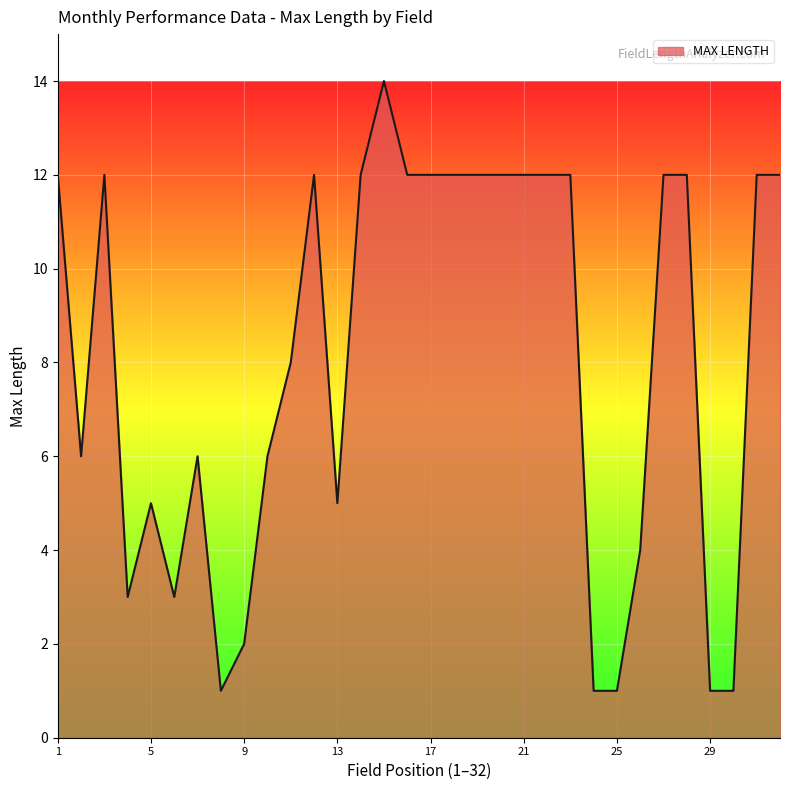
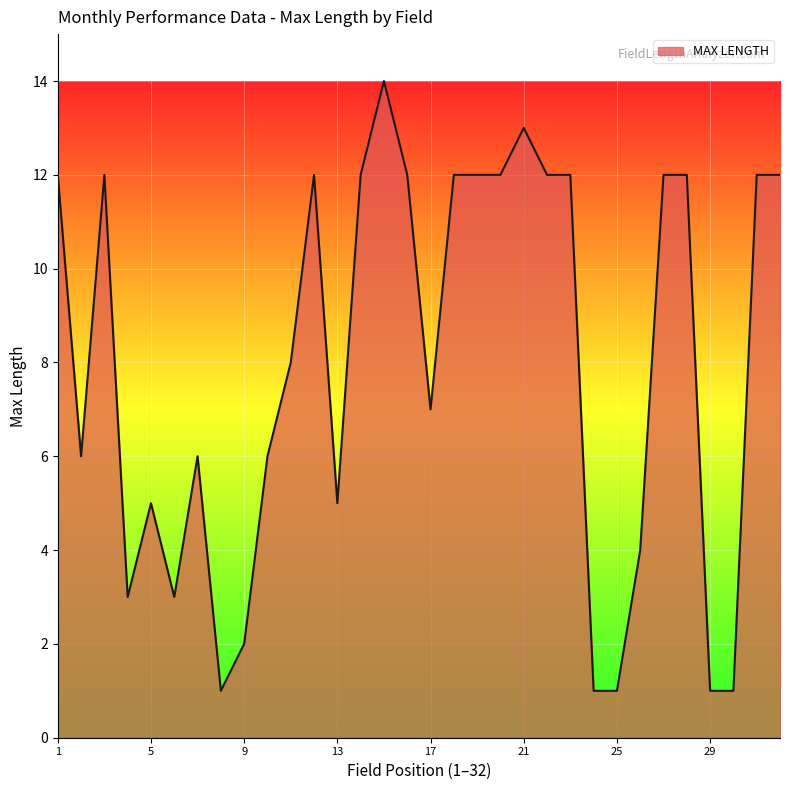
  {
    "1": 12,
    "5": 5,
    "9": 2,
    "13": 5,
-   "17": 12,
-   "21": 12,
+   "17": 7,
+   "21": 13,
    "25": 1,
    "29": 1
  }
